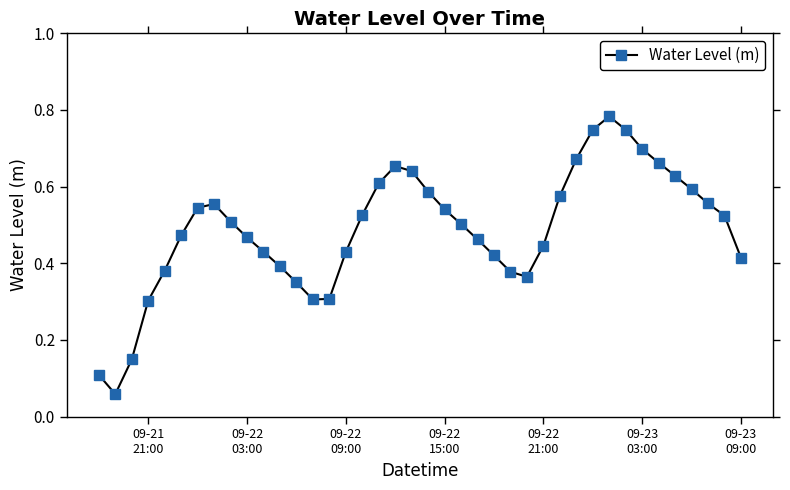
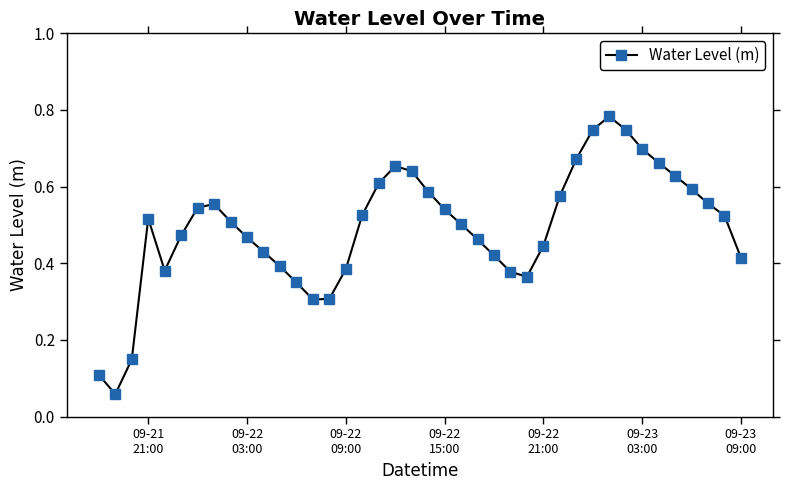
  {
-   "09-21 21:00": 0.30,
+   "09-21 21:00": 0.52,
    "09-22 03:00": 0.47,
-   "09-22 09:00": 0.43,
+   "09-22 09:00": 0.38,
    "09-22 15:00": 0.54,
    "09-22 21:00": 0.45,
    "09-23 03:00": 0.70,
    "09-23 09:00": 0.41
  }
